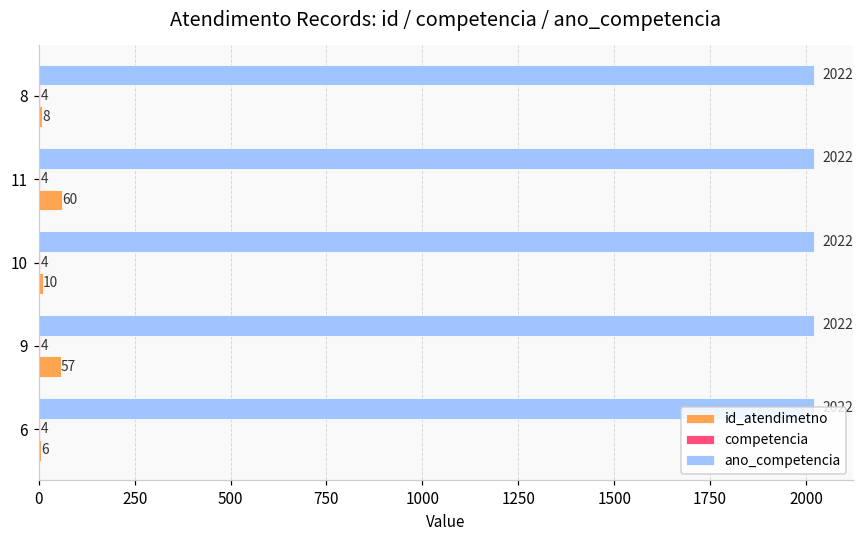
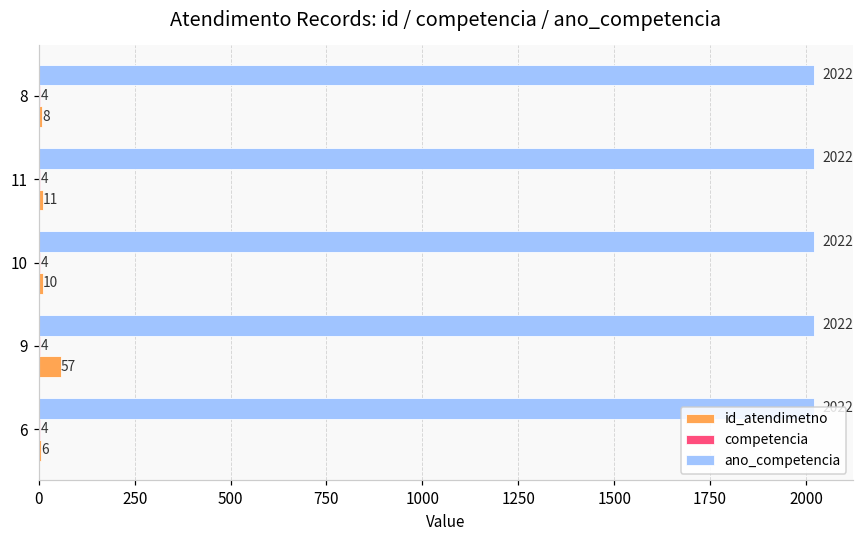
  {
    "id_atendimetno": {
      "8": 8,
-     "11": 60,
+     "11": 11,
      "10": 10,
      "9": 57,
      "6": 6
    },
    "competencia": {
      "8": 4,
      "11": 4,
      "10": 4,
      "9": 4,
      "6": 4
    },
    "ano_competencia": {
      "8": 2022,
      "11": 2022,
      "10": 2022,
      "9": 2022
    }
  }
